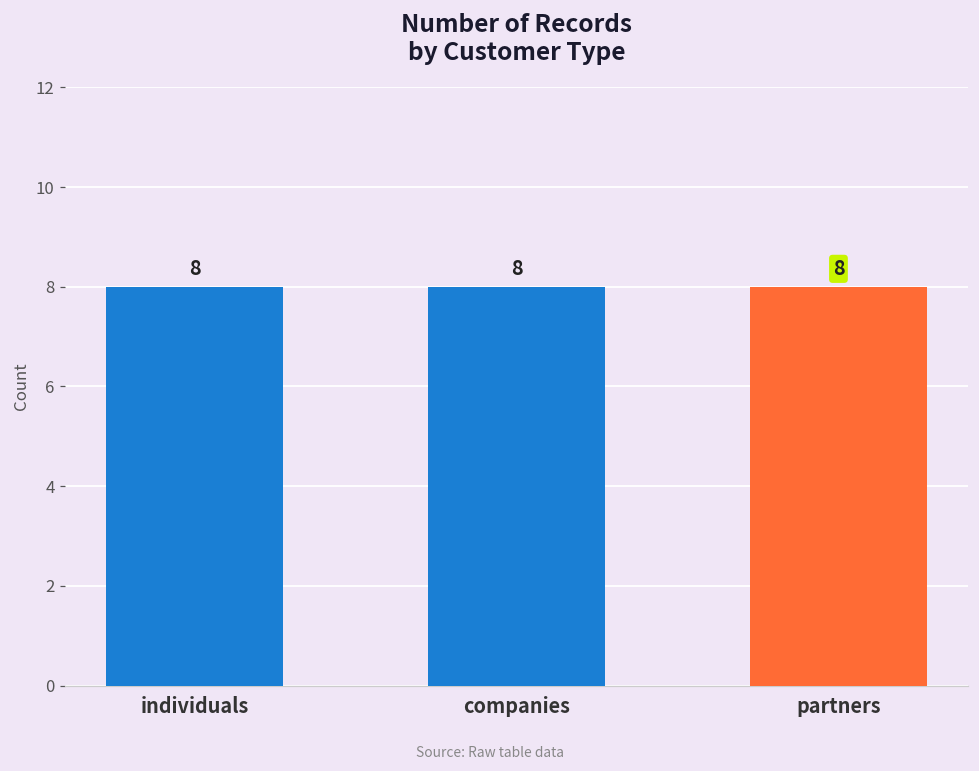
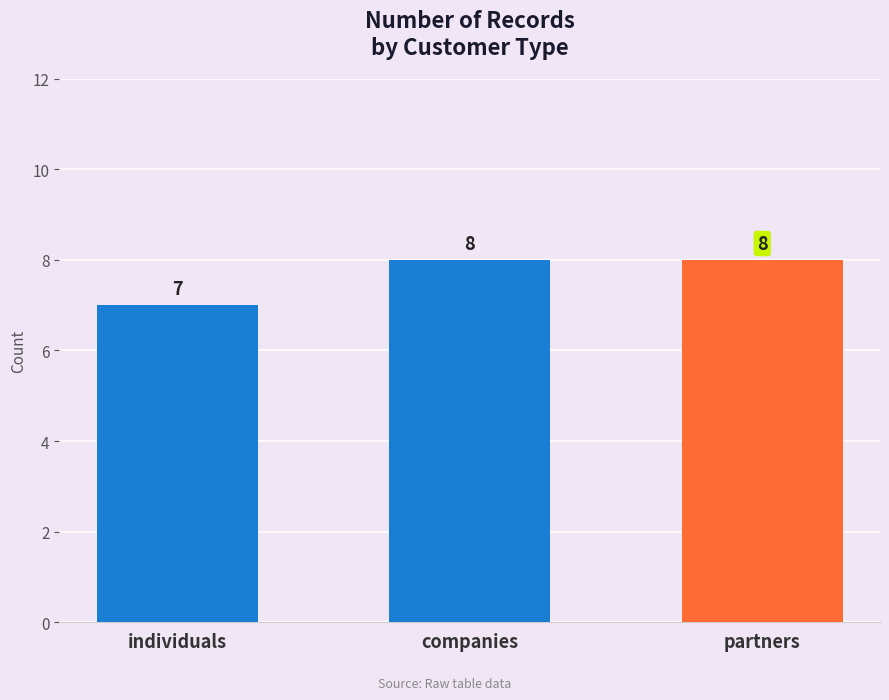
  {
-   "individuals": 8,
+   "individuals": 7,
    "companies": 8
  }
